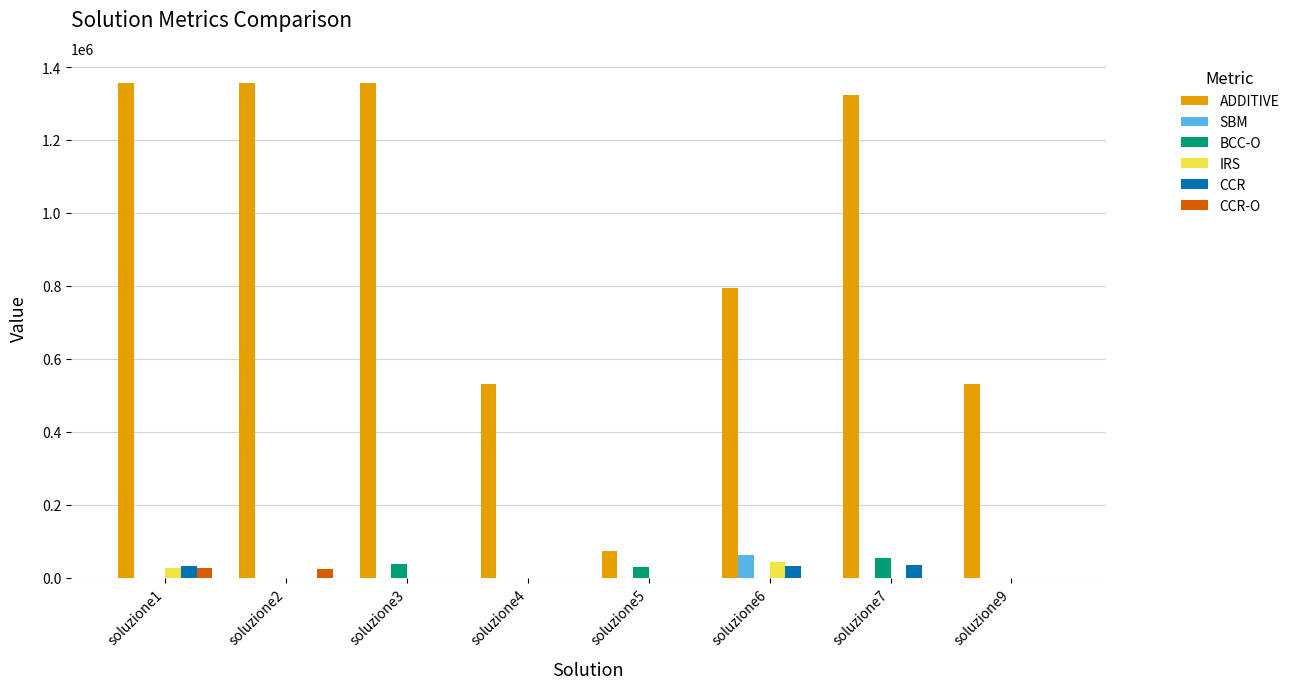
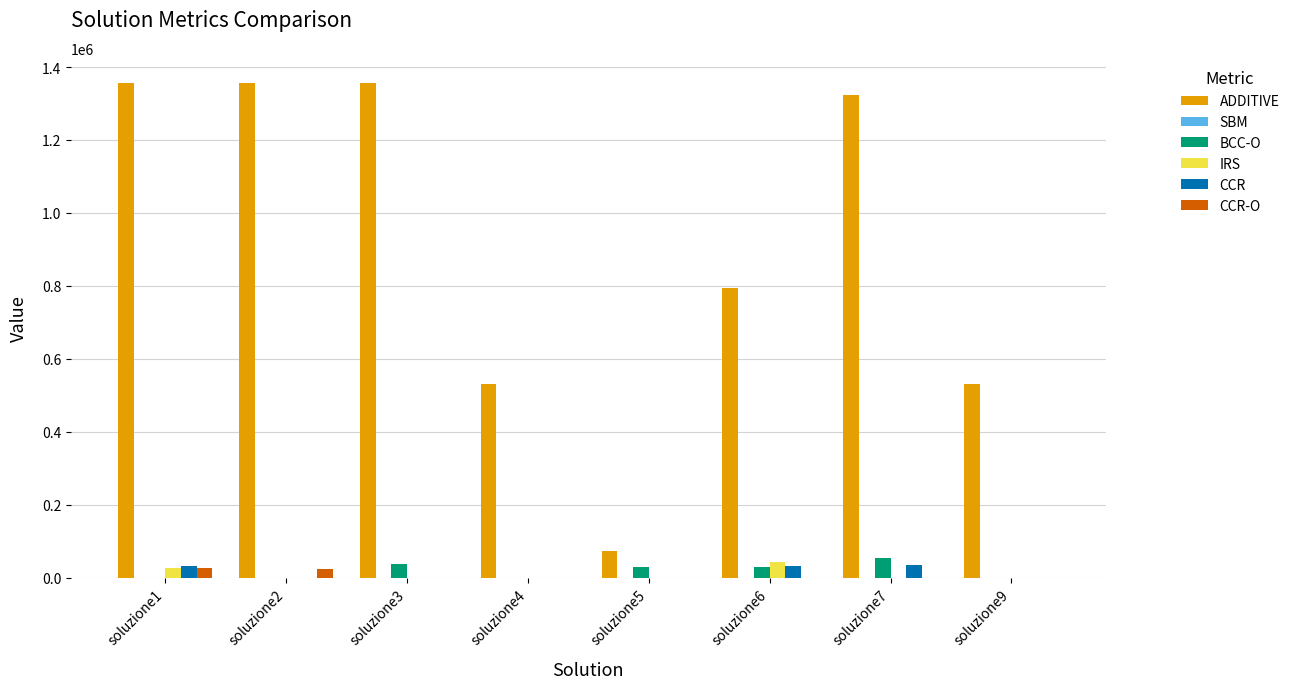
  {
    "ADDITIVE": {
      "soluzione1": 1360000,
      "soluzione2": 1360000,
      "soluzione3": 1360000,
      "soluzione4": 530000,
      "soluzione5": 70000,
      "soluzione6": 790000,
      "soluzione7": 1320000,
      "soluzione9": 530000
    },
    "SBM": {
-     "soluzione6": 60000
+     "soluzione6": 0
    },
    "BCC-O": {
      "soluzione3": 40000,
      "soluzione5": 30000,
-     "soluzione6": 0,
+     "soluzione6": 30000,
      "soluzione7": 50000
    },
    "IRS": {
      "soluzione1": 30000,
      "soluzione6": 40000
    },
    "CCR": {
      "soluzione1": 30000,
      "soluzione6": 30000,
      "soluzione7": 40000
    },
    "CCR-O": {
      "soluzione1": 30000,
      "soluzione2": 20000
    }
  }
